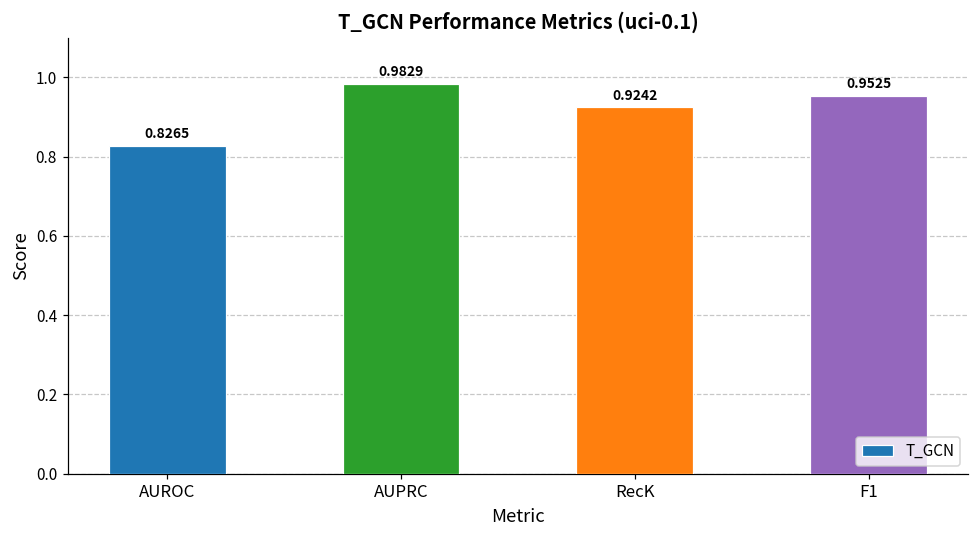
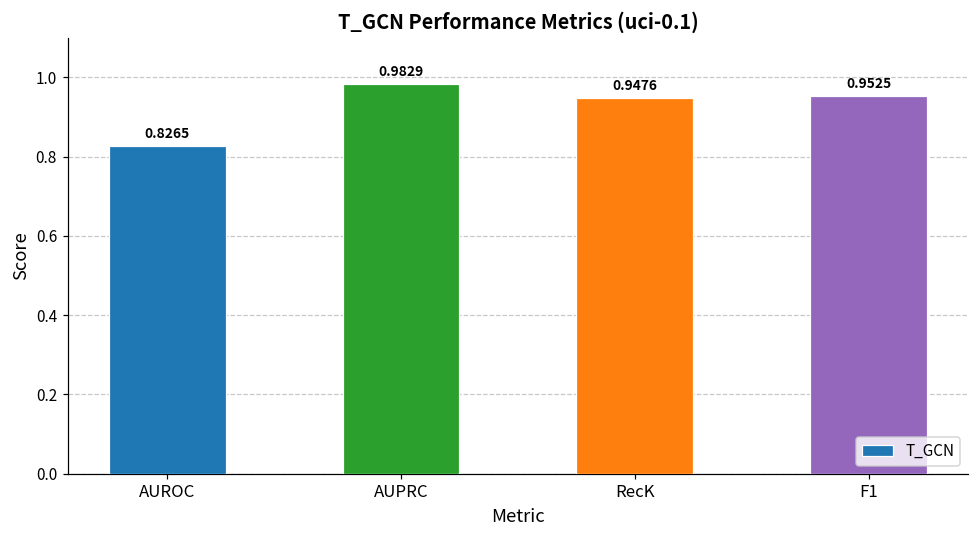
  {
    "AUROC": 0.8265,
    "AUPRC": 0.9829,
-   "RecK": 0.9242,
+   "RecK": 0.9476,
    "F1": 0.9525
  }
